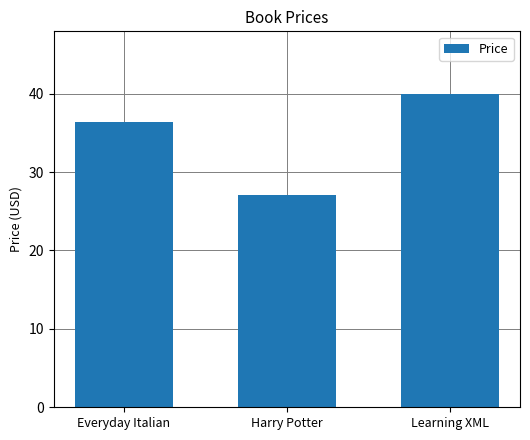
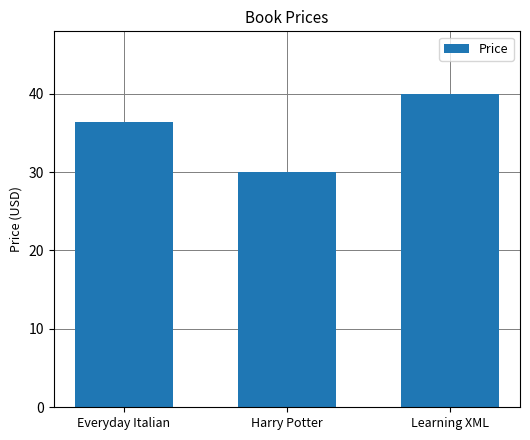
  {
    "Everyday Italian": 36,
-   "Harry Potter": 27,
+   "Harry Potter": 30,
    "Learning XML": 40
  }
